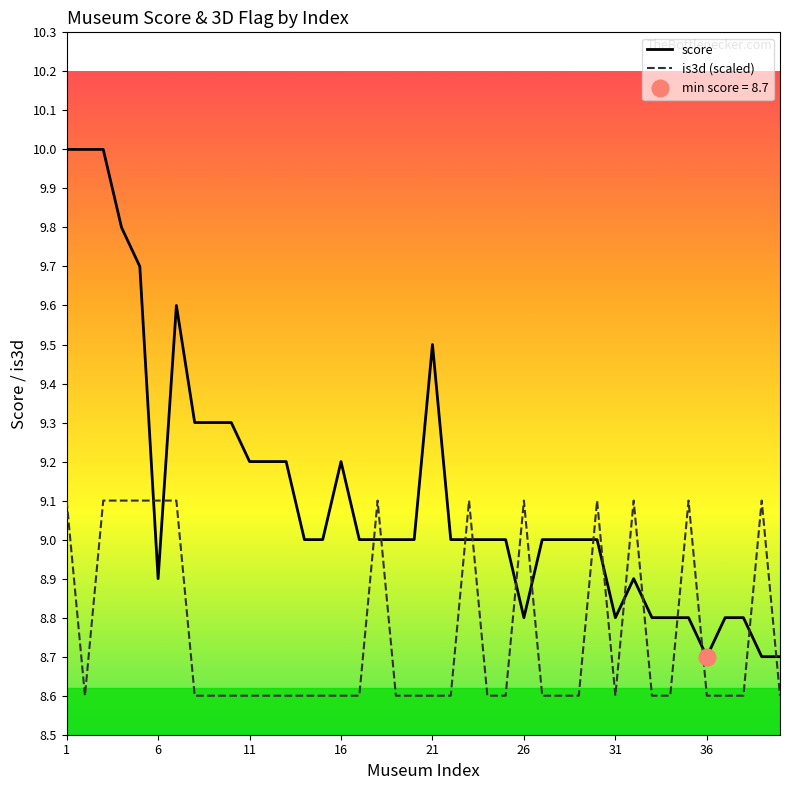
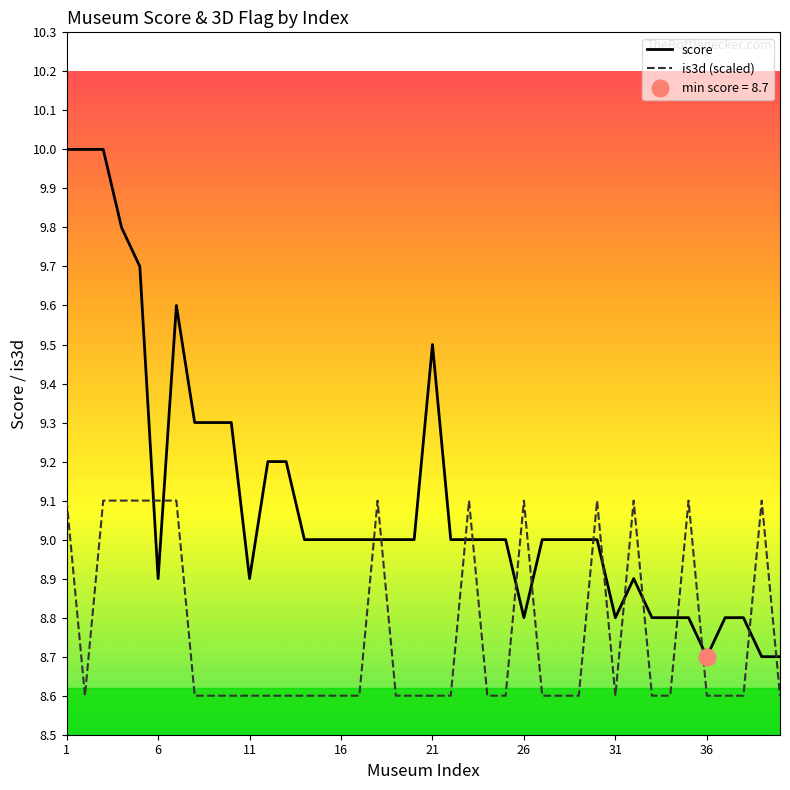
  {
    "score": {
      "1": 10.0,
      "6": 8.9,
-     "11": 9.2,
-     "16": 9.2,
+     "11": 8.9,
+     "16": 9.0,
      "21": 9.5,
      "26": 8.8,
      "31": 8.8
    },
    "is3d (scaled)": {
      "1": 9.1,
      "6": 9.1,
      "26": 9.1
    }
  }
